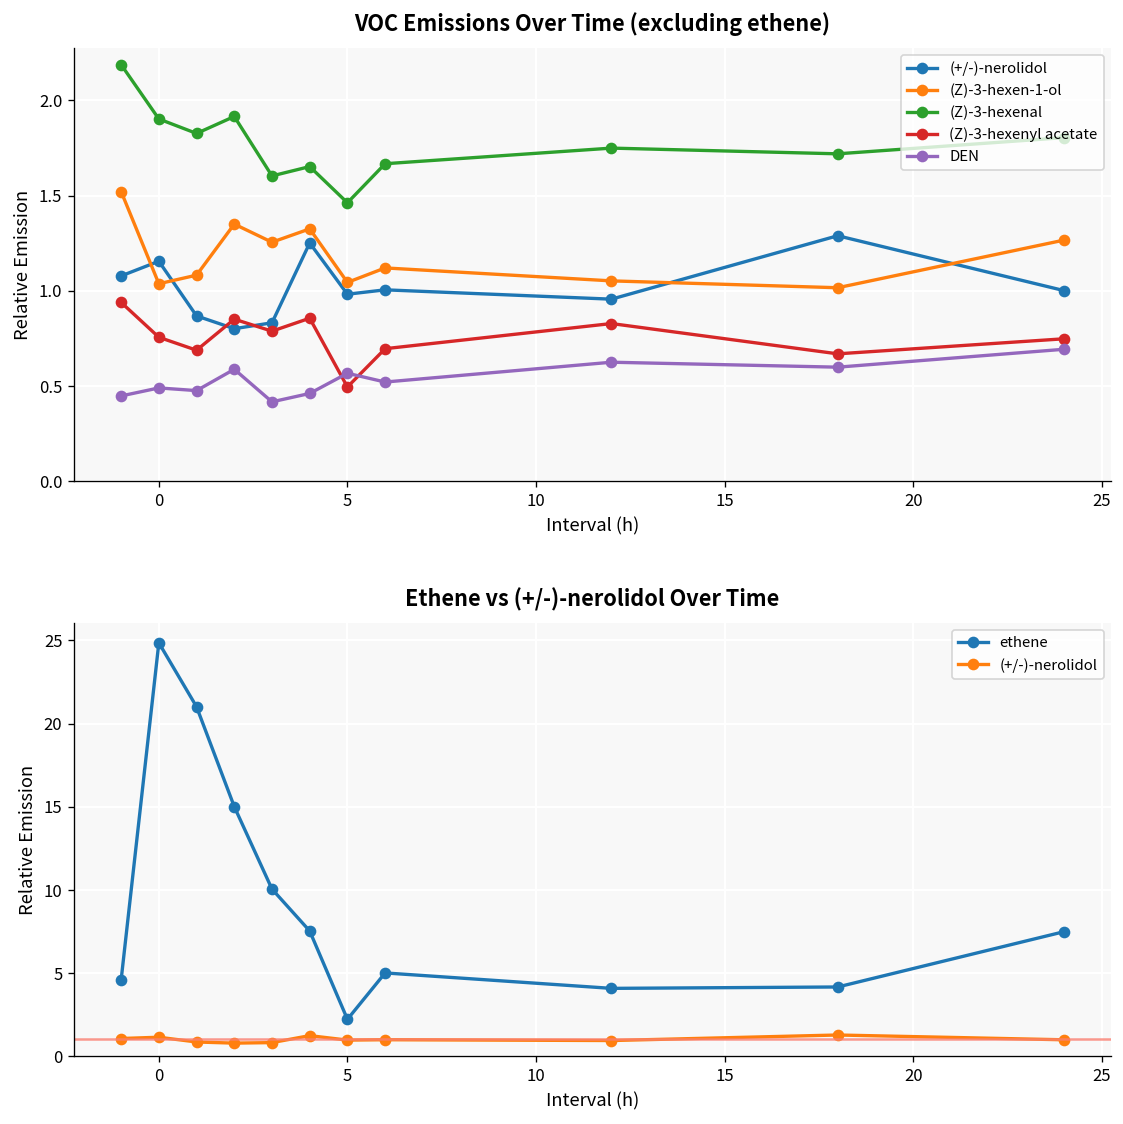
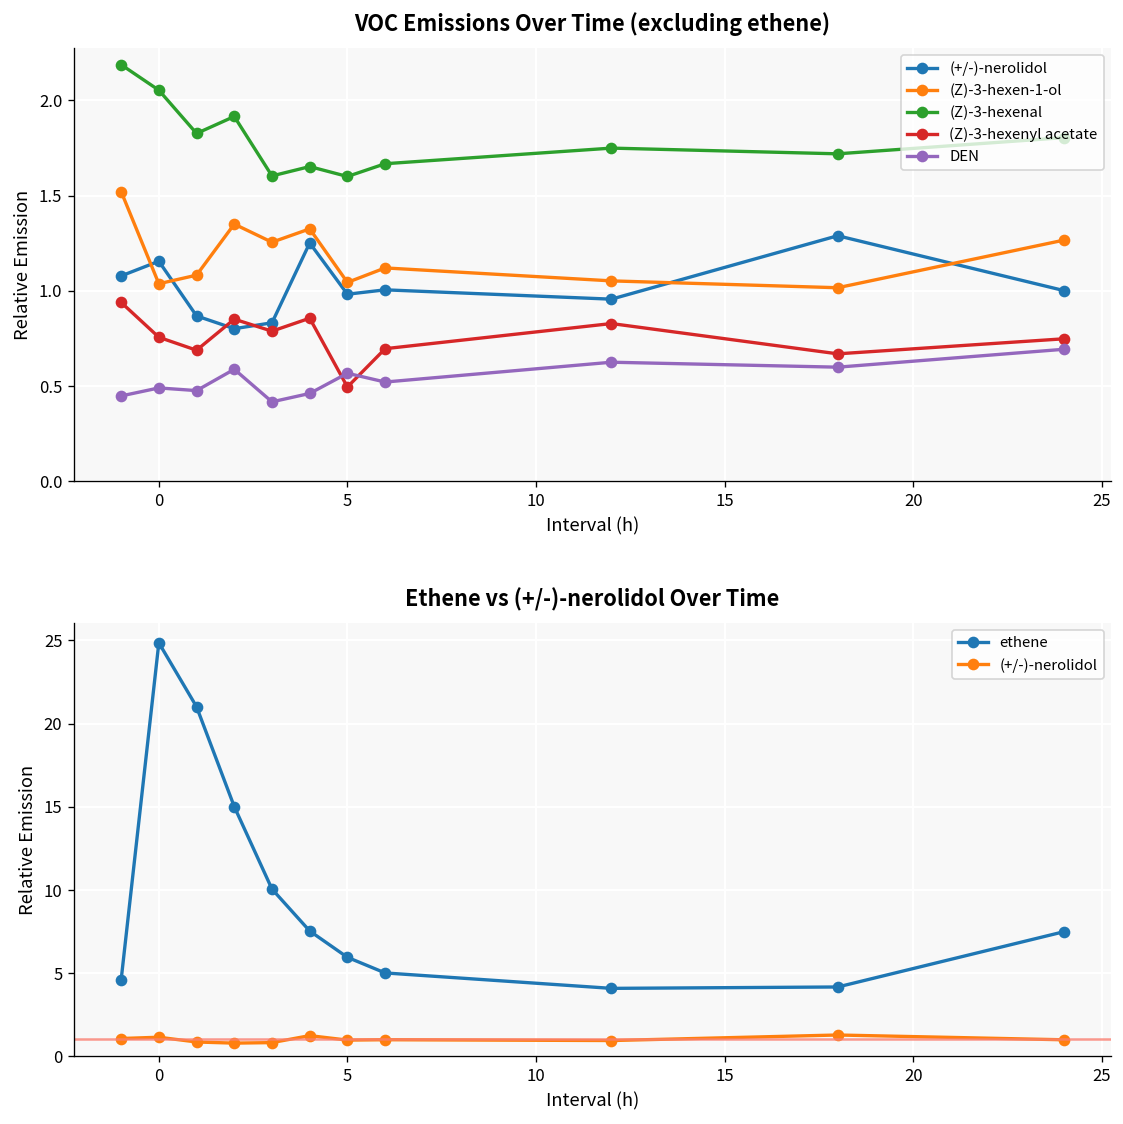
  {
    "VOC Emissions Over Time (excluding ethene)": {
      "(Z)-3-hexen-1-ol": {
        "0": 1.04,
        "5": 1.05
      },
      "(Z)-3-hexenal": {
-       "0": 1.90,
-       "5": 1.46
+       "0": 2.05,
+       "5": 1.60
      },
      "(Z)-3-hexenyl acetate": {
        "0": 0.76,
        "5": 0.50
      },
      "DEN": {
        "0": 0.49,
        "5": 0.57
      }
    },
    "Ethene vs (+/-)-nerolidol Over Time": {
      "ethene": {
        "0": 24.9,
-       "5": 2.2
+       "5": 6.0
      },
      "(+/-)-nerolidol": {
        "0": 1.2,
        "5": 1.0
      }
    }
  }
